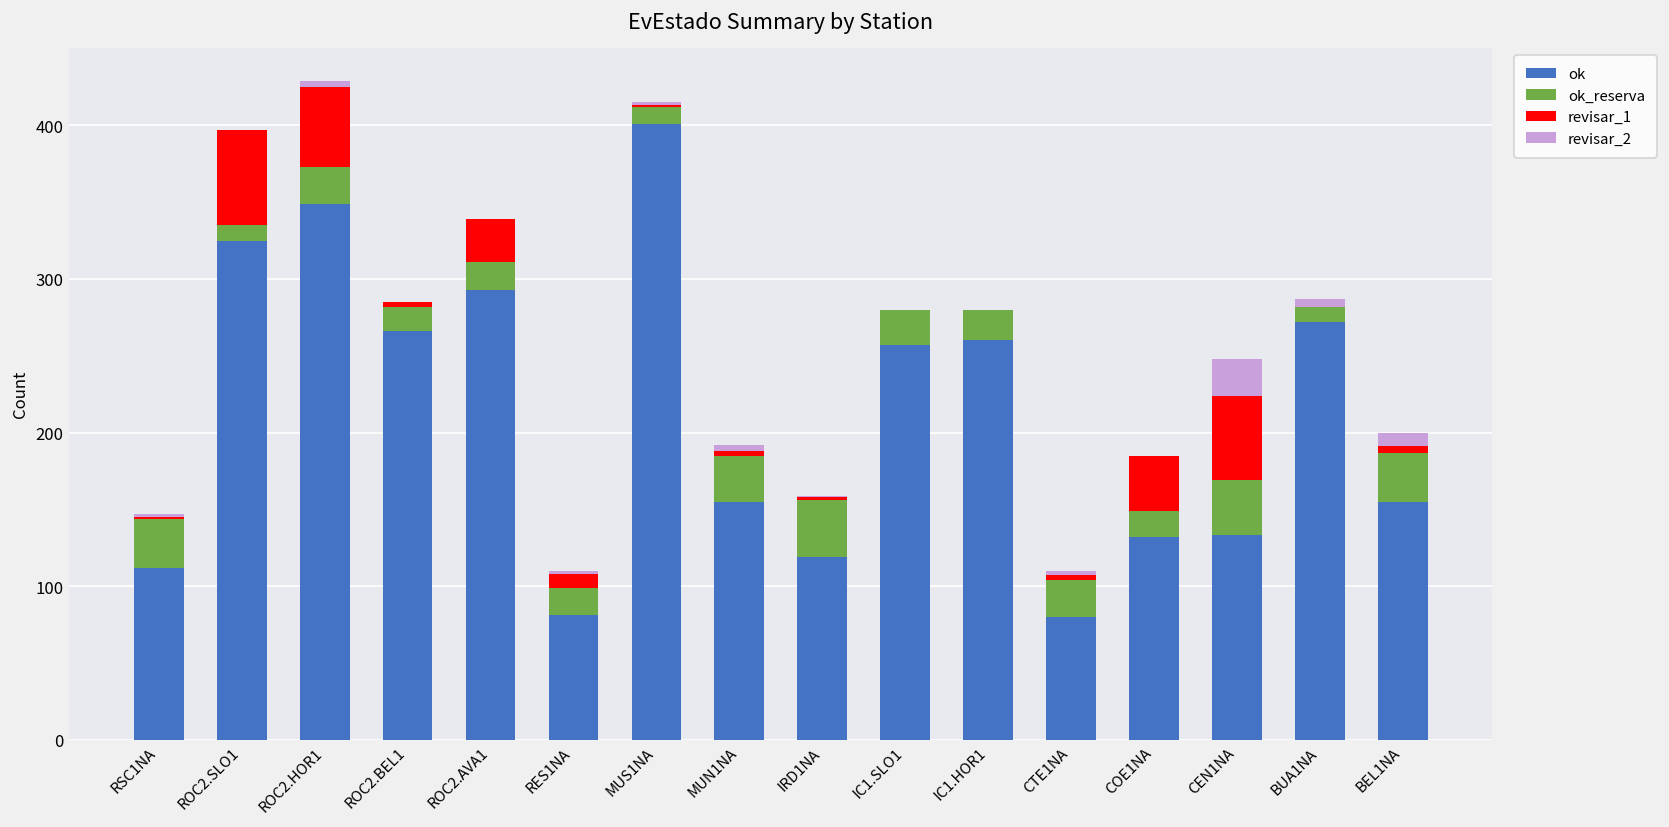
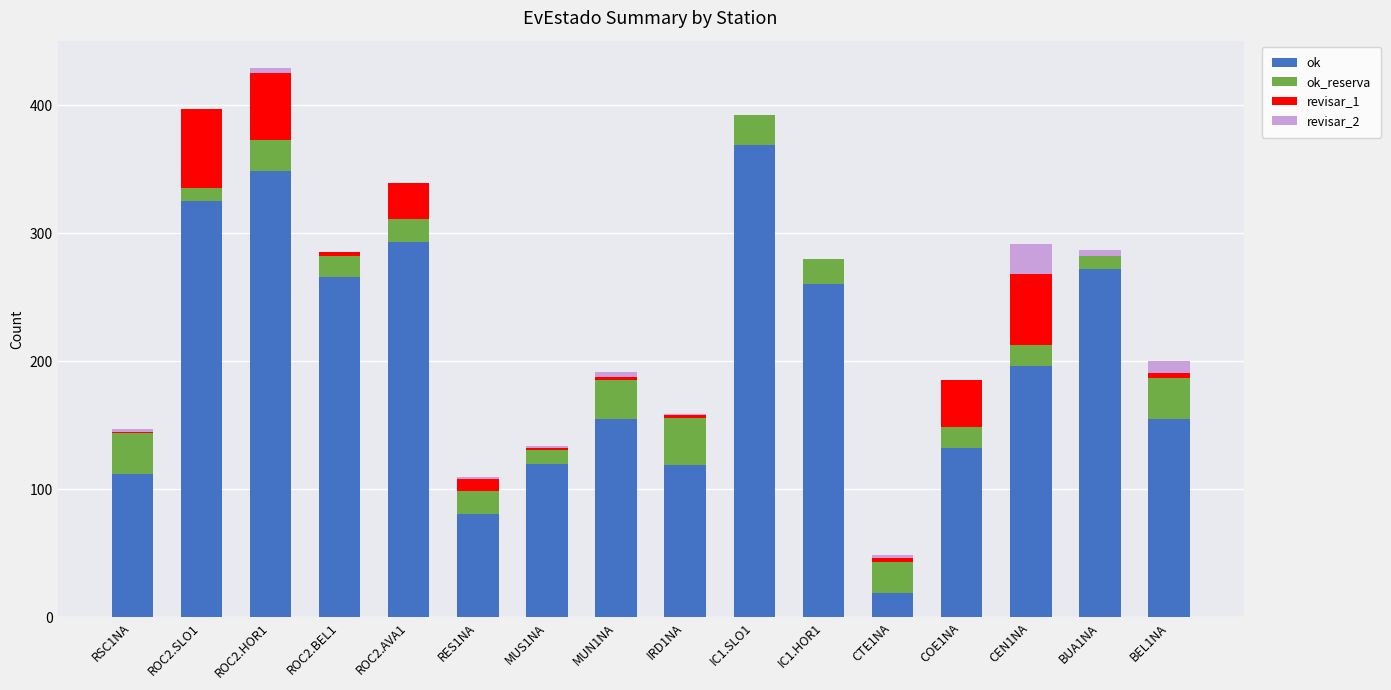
  {
    "ok": {
      "RSC1NA": 112,
      "ROC2.SLO1": 325,
      "ROC2.HOR1": 349,
      "ROC2.BEL1": 266,
      "ROC2.AVA1": 293,
      "RES1NA": 81,
-     "MUS1NA": 401,
+     "MUS1NA": 120,
      "MUN1NA": 155,
      "IRD1NA": 119,
-     "IC1.SLO1": 257,
+     "IC1.SLO1": 369,
      "IC1.HOR1": 260,
-     "CTE1NA": 80,
+     "CTE1NA": 19,
      "COE1NA": 132,
-     "CEN1NA": 133,
+     "CEN1NA": 196,
      "BUA1NA": 272,
      "BEL1NA": 155
    },
    "ok_reserva": {
      "RSC1NA": 32,
      "ROC2.SLO1": 10,
      "ROC2.HOR1": 24,
      "ROC2.BEL1": 16,
      "ROC2.AVA1": 18,
      "RES1NA": 18,
      "MUS1NA": 11,
      "MUN1NA": 30,
      "IRD1NA": 37,
      "IC1.SLO1": 23,
      "IC1.HOR1": 20,
      "CTE1NA": 24,
      "COE1NA": 17,
-     "CEN1NA": 36,
+     "CEN1NA": 17,
      "BUA1NA": 10,
      "BEL1NA": 32
    },
    "revisar_1": {
      "ROC2.SLO1": 62,
      "ROC2.HOR1": 52,
      "ROC2.BEL1": 3,
      "ROC2.AVA1": 28,
      "RES1NA": 9,
      "MUN1NA": 3,
      "IRD1NA": 2,
      "IC1.SLO1": 0,
      "IC1.HOR1": 0,
      "CTE1NA": 3,
      "COE1NA": 36,
      "CEN1NA": 55,
      "BUA1NA": 0,
      "BEL1NA": 4
    },
    "revisar_2": {
      "RSC1NA": 2,
      "ROC2.SLO1": 0,
      "ROC2.HOR1": 4,
      "ROC2.BEL1": 0,
      "ROC2.AVA1": 0,
      "RES1NA": 2,
      "MUS1NA": 2,
      "MUN1NA": 4,
      "IC1.SLO1": 0,
      "IC1.HOR1": 0,
      "CTE1NA": 3,
      "COE1NA": 0,
      "CEN1NA": 24,
      "BUA1NA": 5,
      "BEL1NA": 9
    }
  }
